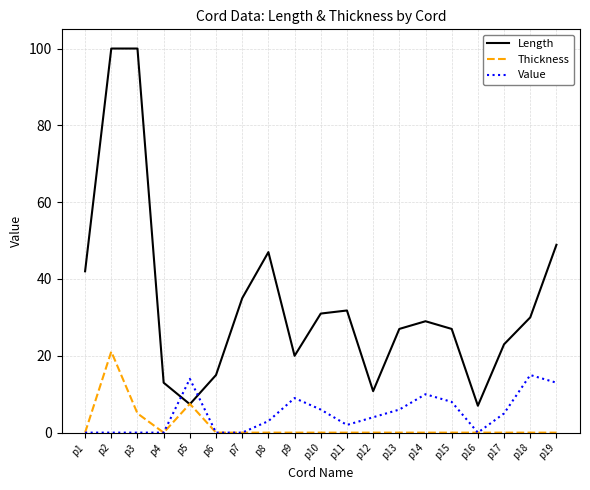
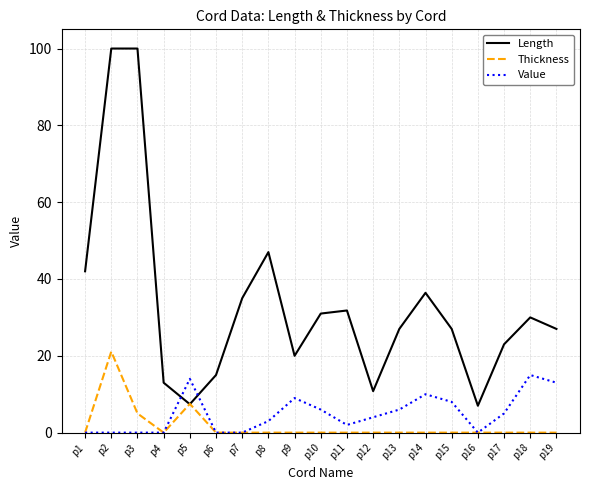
  {
    "Length": {
      "p1": 42,
      "p2": 100,
      "p3": 100,
      "p4": 13,
      "p6": 15,
      "p7": 35,
      "p8": 47,
      "p9": 20,
      "p10": 31,
      "p11": 32,
      "p12": 11,
      "p13": 27,
-     "p14": 29,
+     "p14": 36,
      "p15": 27,
      "p16": 7,
      "p17": 23,
      "p18": 30,
-     "p19": 49
+     "p19": 27
    },
    "Thickness": {
      "p2": 21,
      "p3": 5,
      "p8": 0,
      "p9": 0,
      "p10": 0,
      "p11": 0,
      "p12": 0,
      "p13": 0,
      "p14": 0,
      "p15": 0,
      "p17": 0,
      "p18": 0,
      "p19": 0
    },
    "Value": {
      "p2": 0,
      "p3": 0,
      "p5": 14,
      "p8": 3,
      "p9": 9,
      "p10": 6,
      "p11": 2,
      "p12": 4,
      "p13": 6,
      "p14": 10,
      "p15": 8,
      "p17": 5,
      "p18": 15,
      "p19": 13
    }
  }
